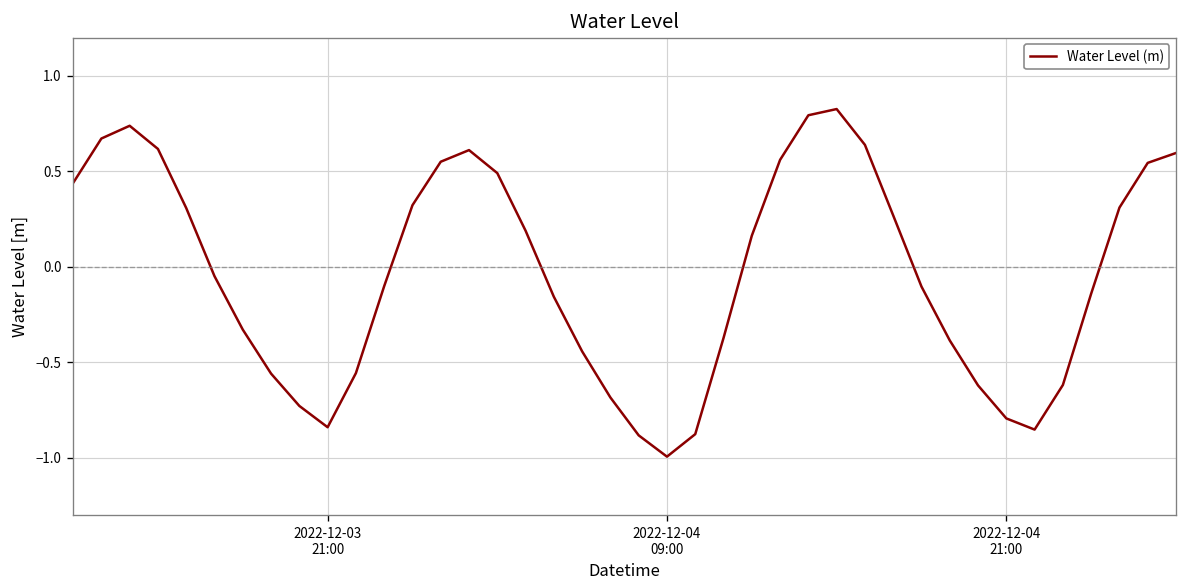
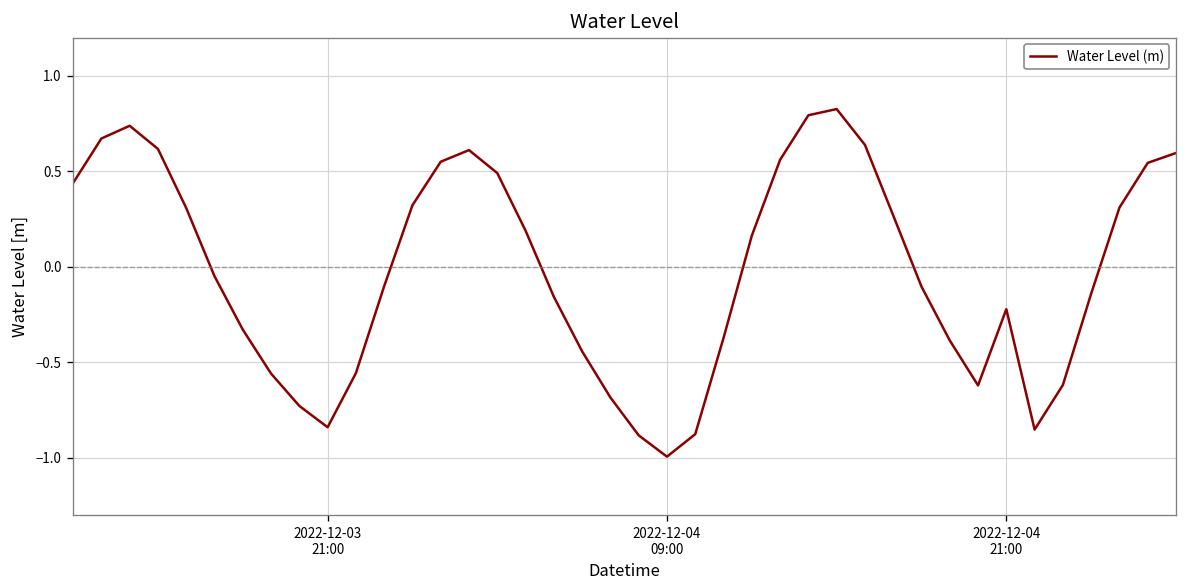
  {
    "2022-12-03 21:00": -0.84,
    "2022-12-04 09:00": -0.99,
-   "2022-12-04 21:00": -0.79
+   "2022-12-04 21:00": -0.22
  }
